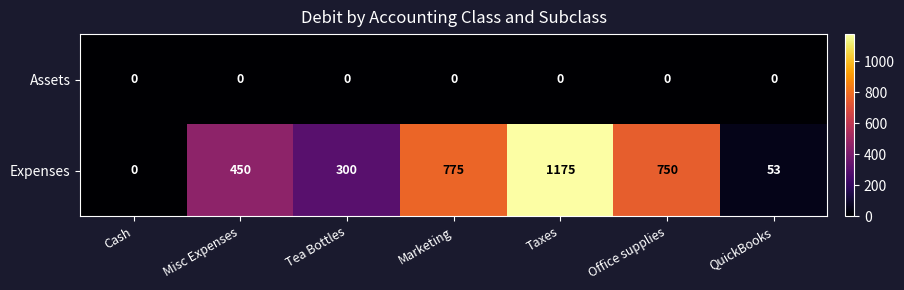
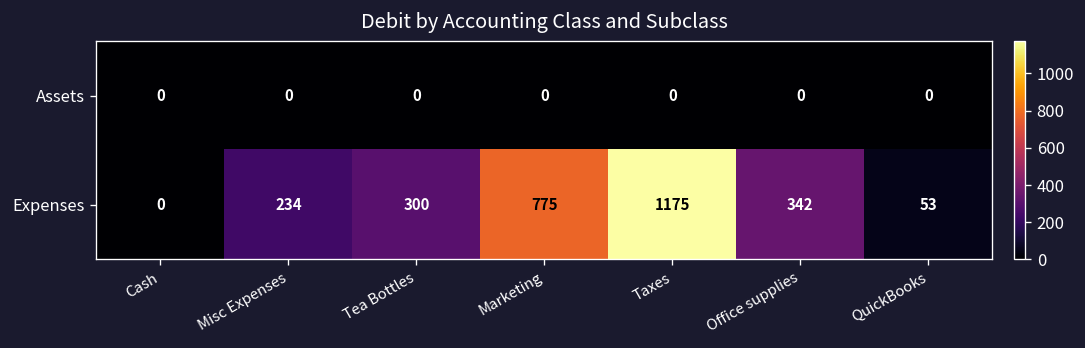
  {
    "Assets": {
      "Cash": 0,
      "Misc Expenses": 0,
      "Tea Bottles": 0,
      "Marketing": 0,
      "Taxes": 0,
      "Office supplies": 0,
      "QuickBooks": 0
    },
    "Expenses": {
      "Cash": 0,
-     "Misc Expenses": 450,
+     "Misc Expenses": 234,
      "Tea Bottles": 300,
      "Marketing": 775,
      "Taxes": 1175,
-     "Office supplies": 750,
+     "Office supplies": 342,
      "QuickBooks": 53
    }
  }
